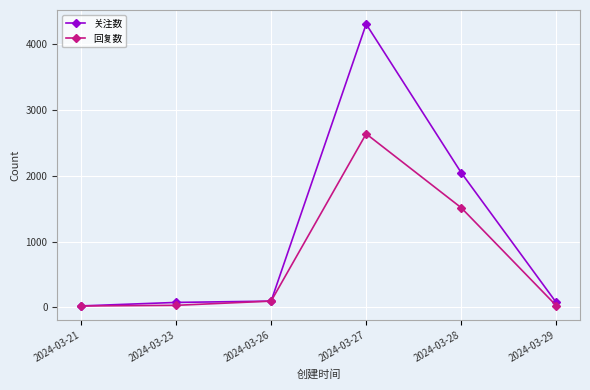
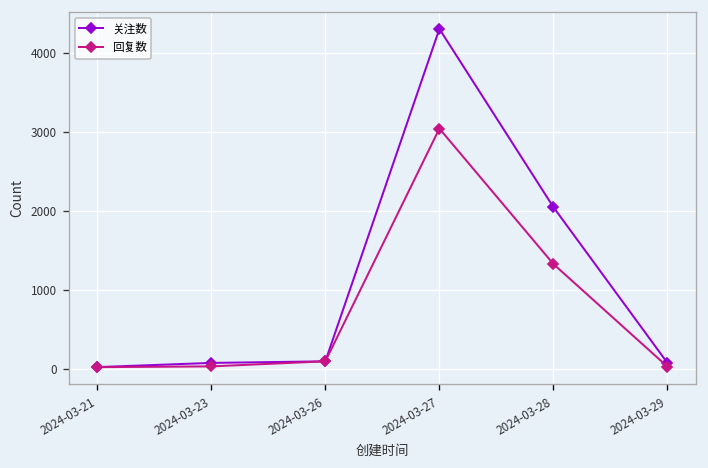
  {
    "关注数": {
      "2024-03-23": 100,
      "2024-03-27": 4300,
      "2024-03-28": 2000,
      "2024-03-29": 100
    },
    "回复数": {
      "2024-03-23": 0,
-     "2024-03-27": 2600,
-     "2024-03-28": 1500,
+     "2024-03-27": 3000,
+     "2024-03-28": 1300,
      "2024-03-29": 0
    }
  }
